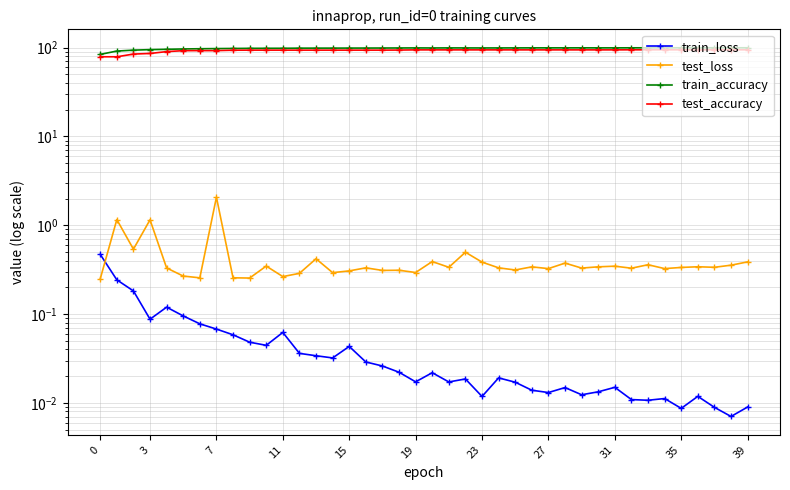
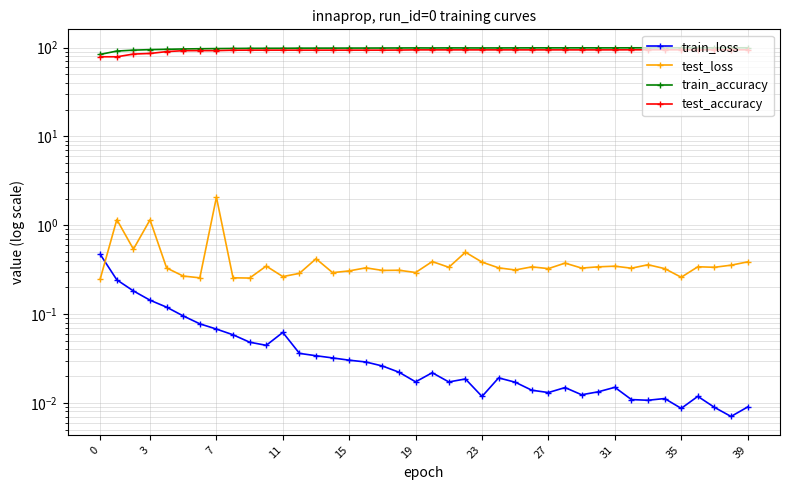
  {
    "train_loss": {
      "0": 0.5,
-     "3": 0.09,
+     "3": 0.14,
      "7": 0.07,
      "11": 0.06,
-     "15": 0.04,
+     "15": 0.030,
      "19": 0.017,
      "23": 0.012,
      "27": 0.013,
      "31": 0.015,
      "35": 0.009,
      "39": 0.009
    },
    "test_loss": {
      "0": 0.25,
      "3": 1.2,
      "7": 2.1,
      "11": 0.26,
      "15": 0.31,
      "19": 0.29,
      "23": 0.38,
      "27": 0.33,
      "31": 0.35,
-     "35": 0.34,
+     "35": 0.26,
      "39": 0.4
    },
    "train_accuracy": {
      "3": 100
    },
    "test_accuracy": {
      "3": 90
    }
  }
